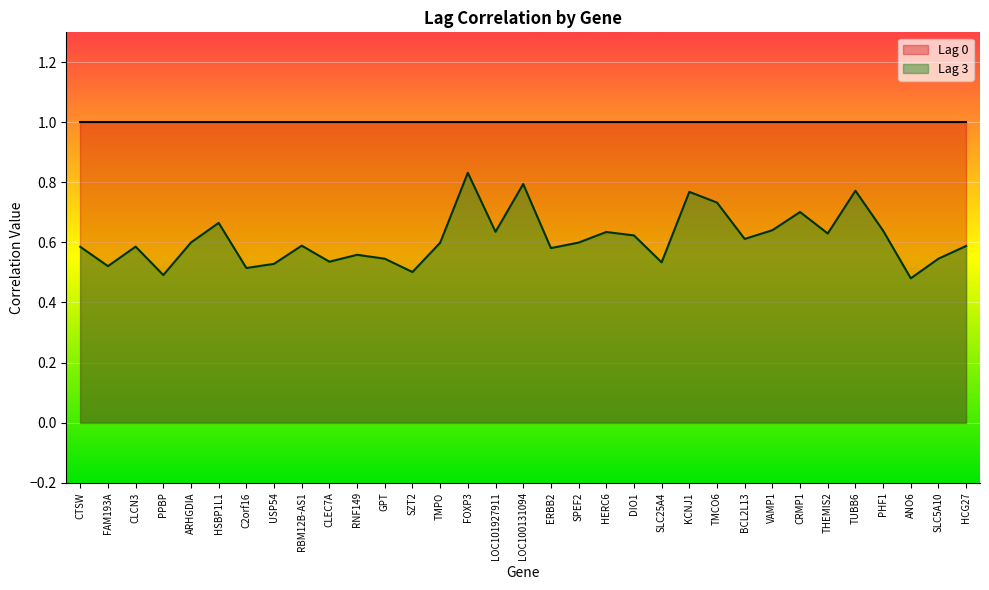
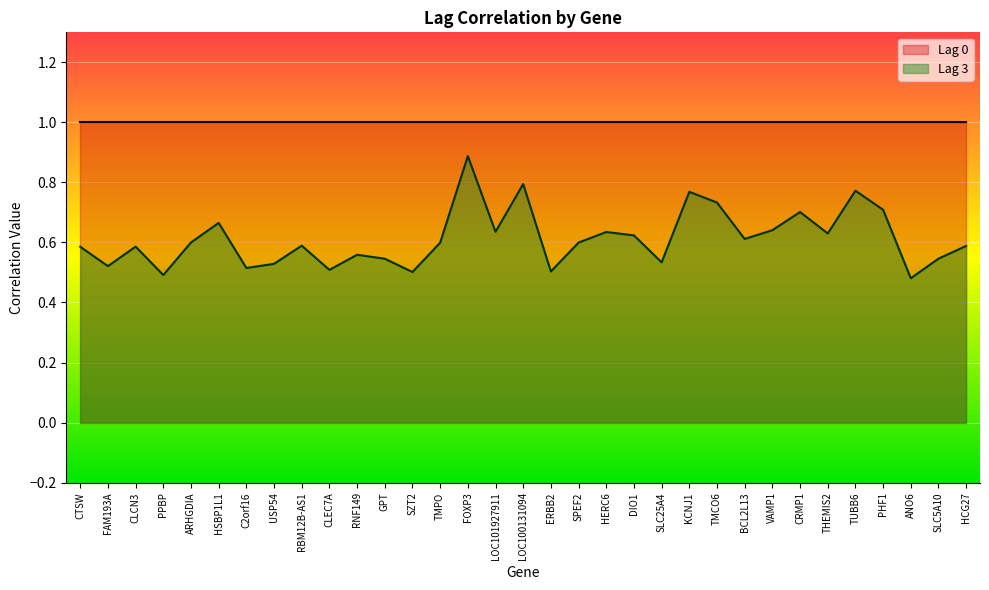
  {
    "Lag 0": {
      "CTSW": 1.00,
      "FAM193A": 1.00,
      "CLCN3": 1.00,
      "PPBP": 1.00,
      "ARHGDIA": 1.00,
      "HSBP1L1": 1.00,
      "C2orf16": 1.00,
      "USP54": 1.00,
      "RBM12B-AS1": 1.00,
      "CLEC7A": 1.00,
      "RNF149": 1.00,
      "GPT": 1.00,
      "SZT2": 1.00,
      "TMPO": 1.00,
      "FOXP3": 1.00,
      "LOC101927911": 1.00,
      "LOC100131094": 1.00,
      "ERBB2": 1.00,
      "SPEF2": 1.00,
      "HERC6": 1.00,
      "DIO1": 1.00,
      "SLC25A4": 1.00,
      "KCNJ1": 1.00,
      "TMCO6": 1.00,
      "BCL2L13": 1.00,
      "VAMP1": 1.00,
      "CRMP1": 1.00,
      "THEMIS2": 1.00,
      "TUBB6": 1.00,
      "PHF1": 1.00,
      "ANO6": 1.00,
      "SLC5A10": 1.00,
      "HCG27": 1.00
    },
    "Lag 3": {
      "CTSW": 0.59,
      "FAM193A": 0.52,
      "CLCN3": 0.59,
      "PPBP": 0.49,
      "ARHGDIA": 0.60,
      "HSBP1L1": 0.67,
      "C2orf16": 0.51,
      "USP54": 0.53,
      "RBM12B-AS1": 0.59,
-     "CLEC7A": 0.54,
+     "CLEC7A": 0.51,
      "RNF149": 0.56,
      "GPT": 0.55,
      "SZT2": 0.50,
      "TMPO": 0.60,
-     "FOXP3": 0.83,
+     "FOXP3": 0.89,
      "LOC101927911": 0.64,
      "LOC100131094": 0.79,
-     "ERBB2": 0.58,
+     "ERBB2": 0.50,
      "SPEF2": 0.60,
      "HERC6": 0.63,
      "DIO1": 0.62,
      "SLC25A4": 0.53,
      "KCNJ1": 0.77,
      "TMCO6": 0.73,
      "BCL2L13": 0.61,
      "VAMP1": 0.64,
      "CRMP1": 0.70,
      "THEMIS2": 0.63,
      "TUBB6": 0.77,
-     "PHF1": 0.64,
+     "PHF1": 0.71,
      "ANO6": 0.48,
      "SLC5A10": 0.55,
      "HCG27": 0.59
    }
  }
